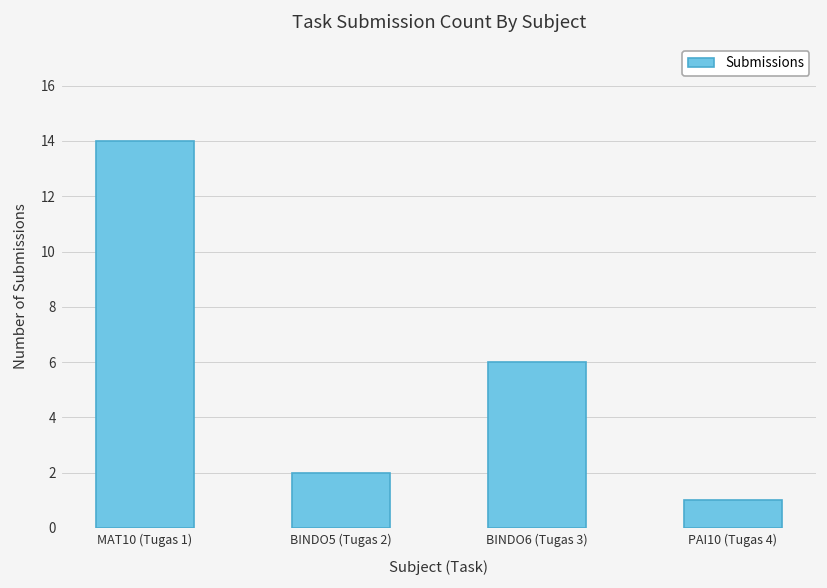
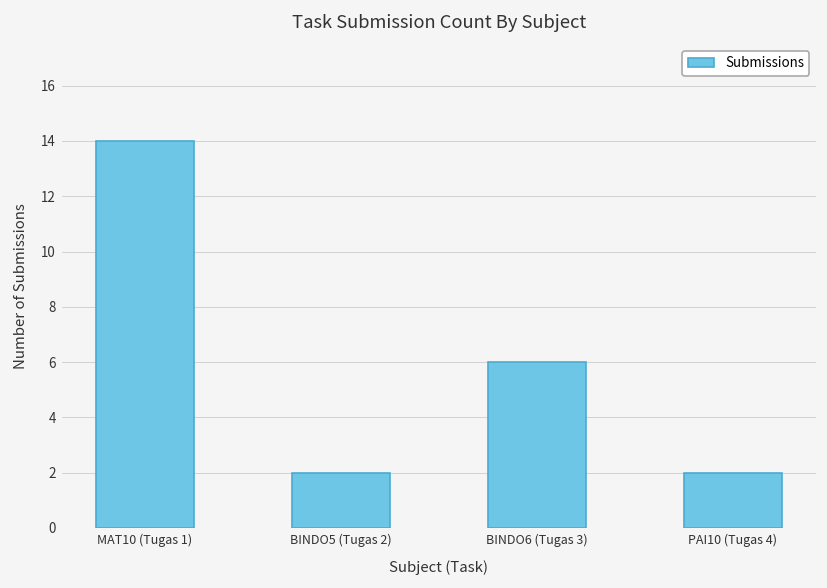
  {
    "MAT10 (Tugas 1)": 14,
    "BINDO5 (Tugas 2)": 2,
    "BINDO6 (Tugas 3)": 6,
-   "PAI10 (Tugas 4)": 1
+   "PAI10 (Tugas 4)": 2
  }
